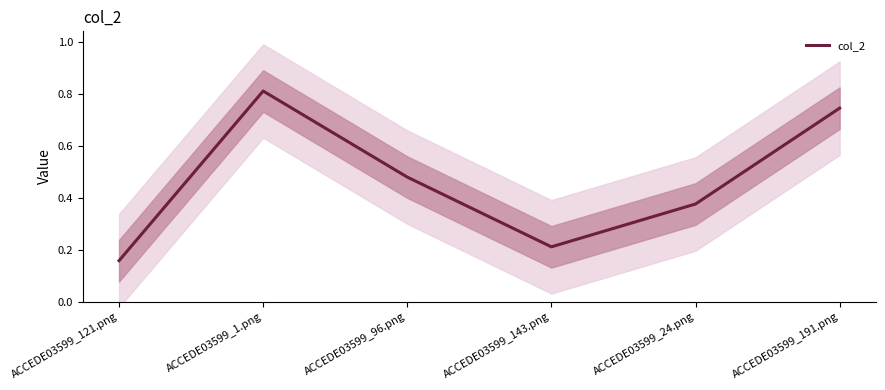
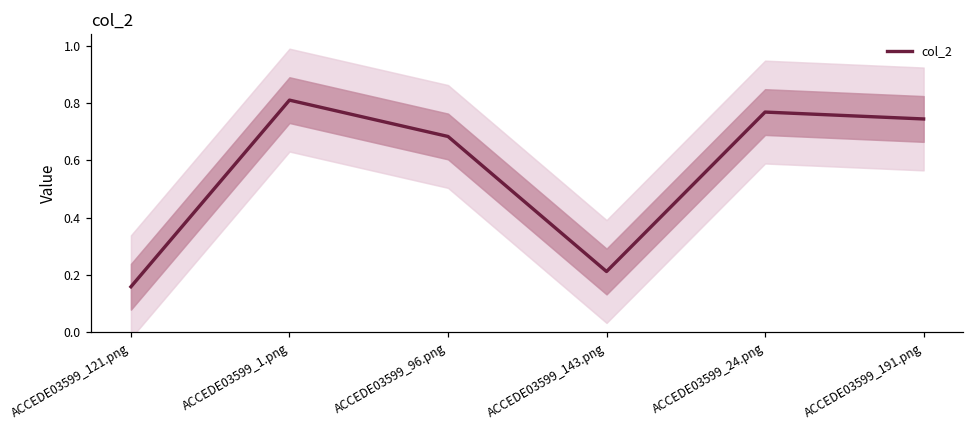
  {
    "col_2": {
      "ACCEDE03599_121.png": 0.16,
      "ACCEDE03599_1.png": 0.81,
-     "ACCEDE03599_96.png": 0.48,
+     "ACCEDE03599_96.png": 0.68,
      "ACCEDE03599_143.png": 0.21,
-     "ACCEDE03599_24.png": 0.38,
+     "ACCEDE03599_24.png": 0.77,
      "ACCEDE03599_191.png": 0.75
    }
  }
